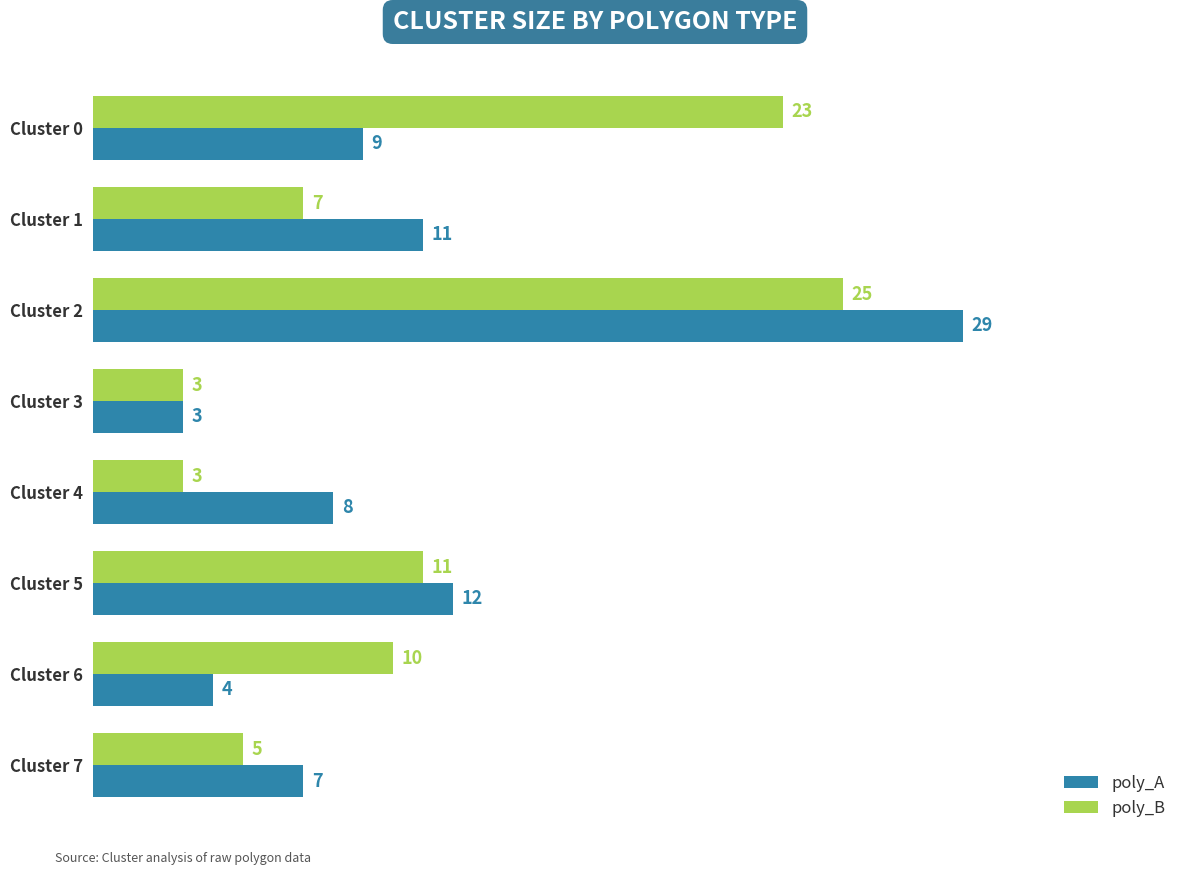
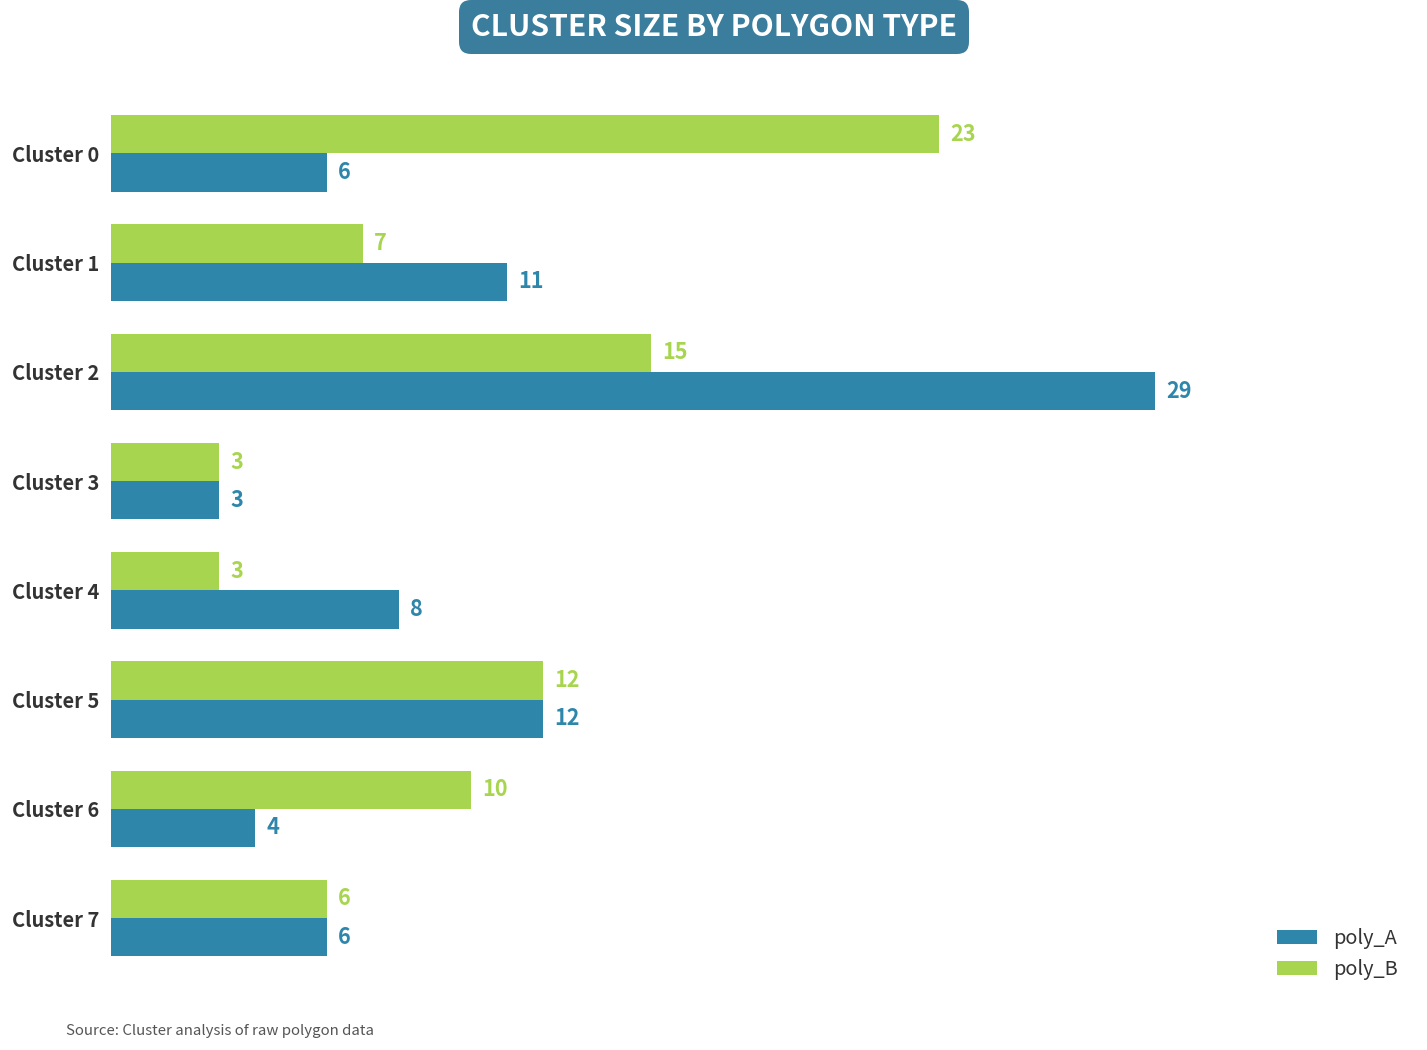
  {
    "poly_A": {
-     "Cluster 0": 9,
+     "Cluster 0": 6,
      "Cluster 1": 11,
      "Cluster 2": 29,
      "Cluster 3": 3,
      "Cluster 4": 8,
      "Cluster 5": 12,
      "Cluster 6": 4,
-     "Cluster 7": 7
+     "Cluster 7": 6
    },
    "poly_B": {
      "Cluster 0": 23,
      "Cluster 1": 7,
-     "Cluster 2": 25,
+     "Cluster 2": 15,
      "Cluster 3": 3,
      "Cluster 4": 3,
-     "Cluster 5": 11,
+     "Cluster 5": 12,
      "Cluster 6": 10,
-     "Cluster 7": 5
+     "Cluster 7": 6
    }
  }
